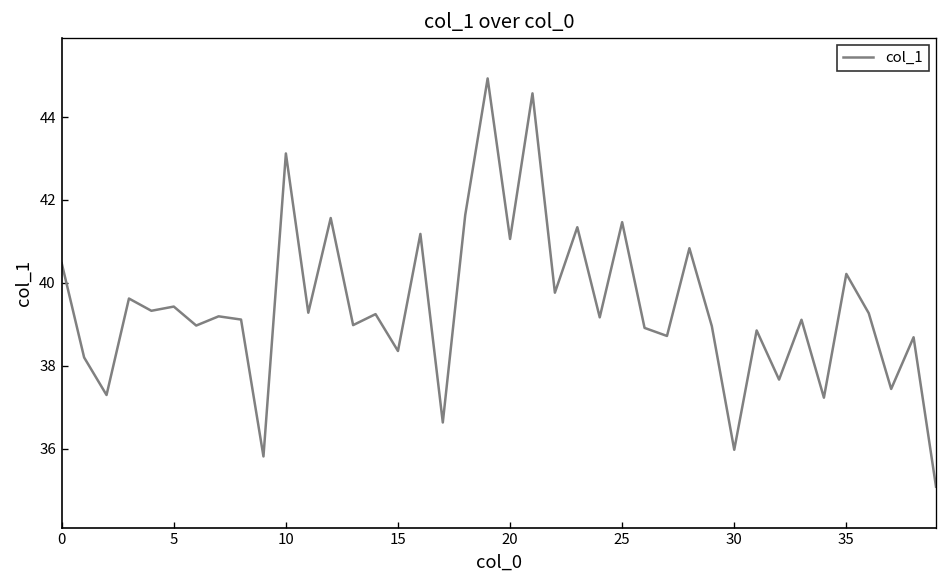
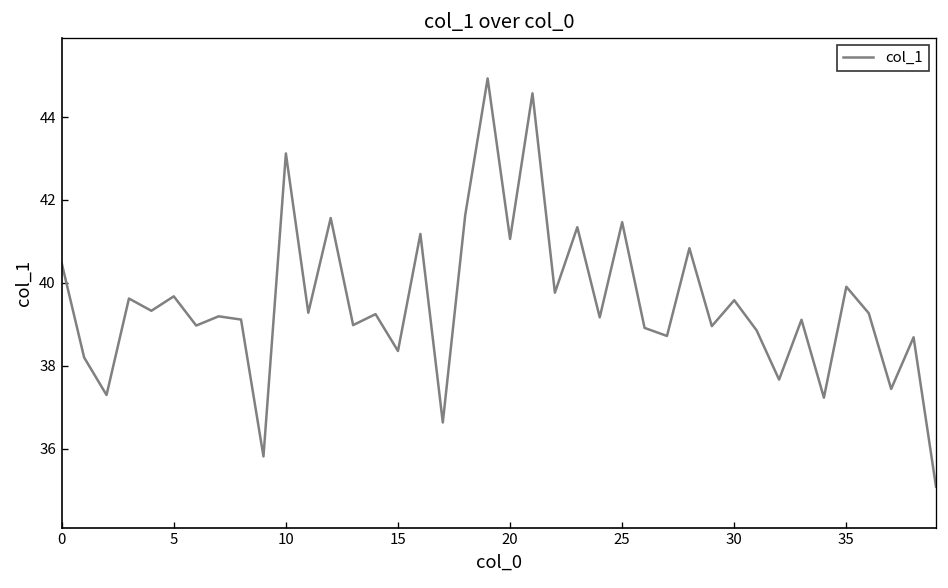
  {
    "0": 40.5,
-   "5": 39.4,
+   "5": 39.7,
    "10": 43.1,
    "15": 38.4,
    "20": 41.1,
    "25": 41.5,
-   "30": 36.0,
-   "35": 40.2
+   "30": 39.6,
+   "35": 39.9
  }
